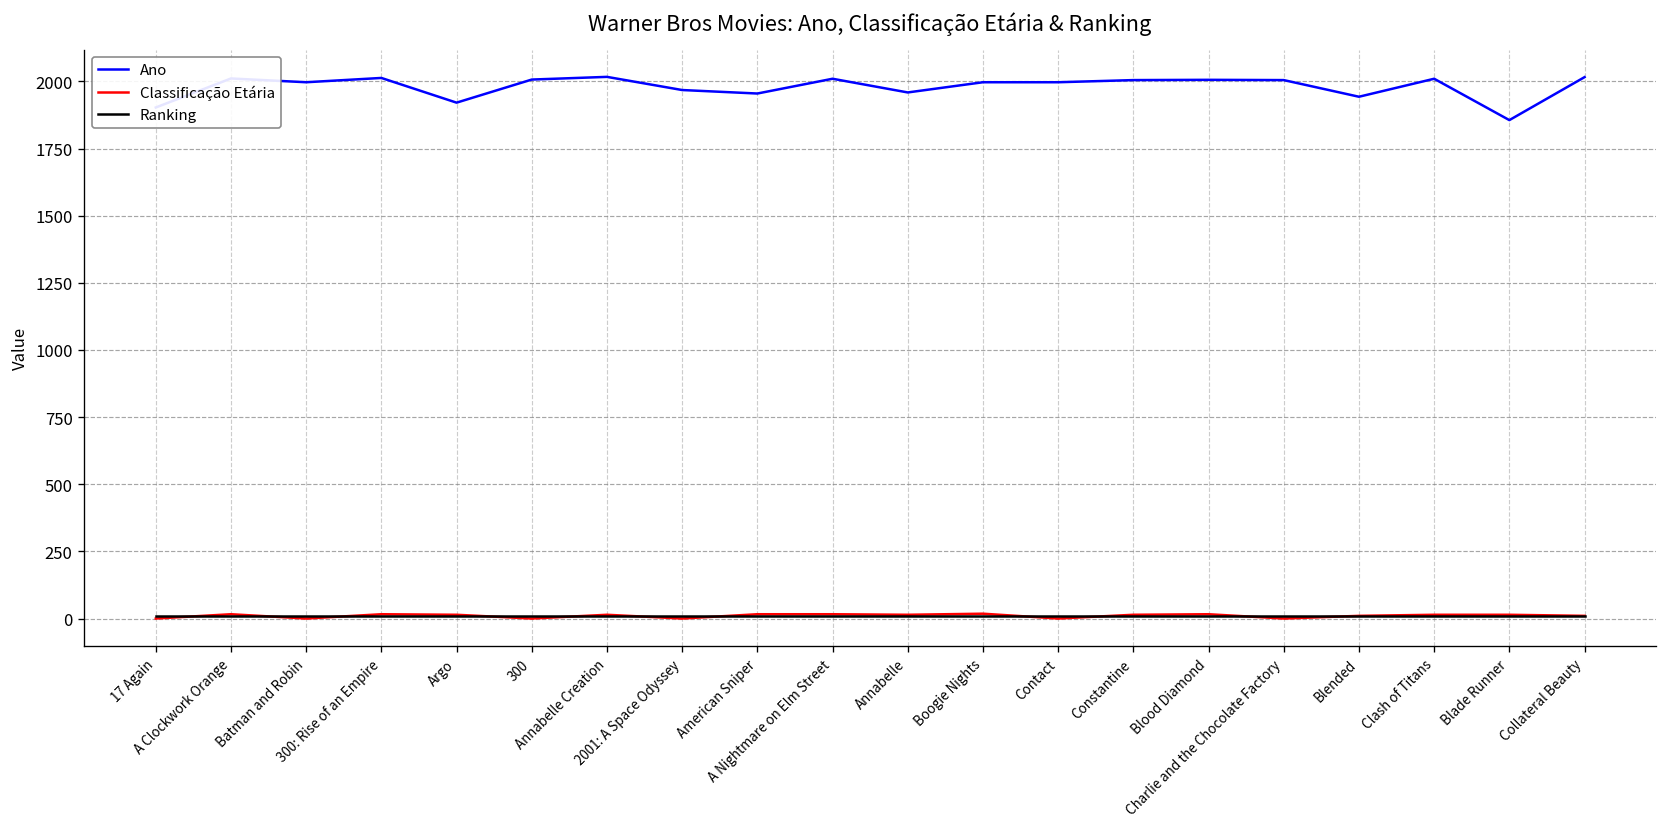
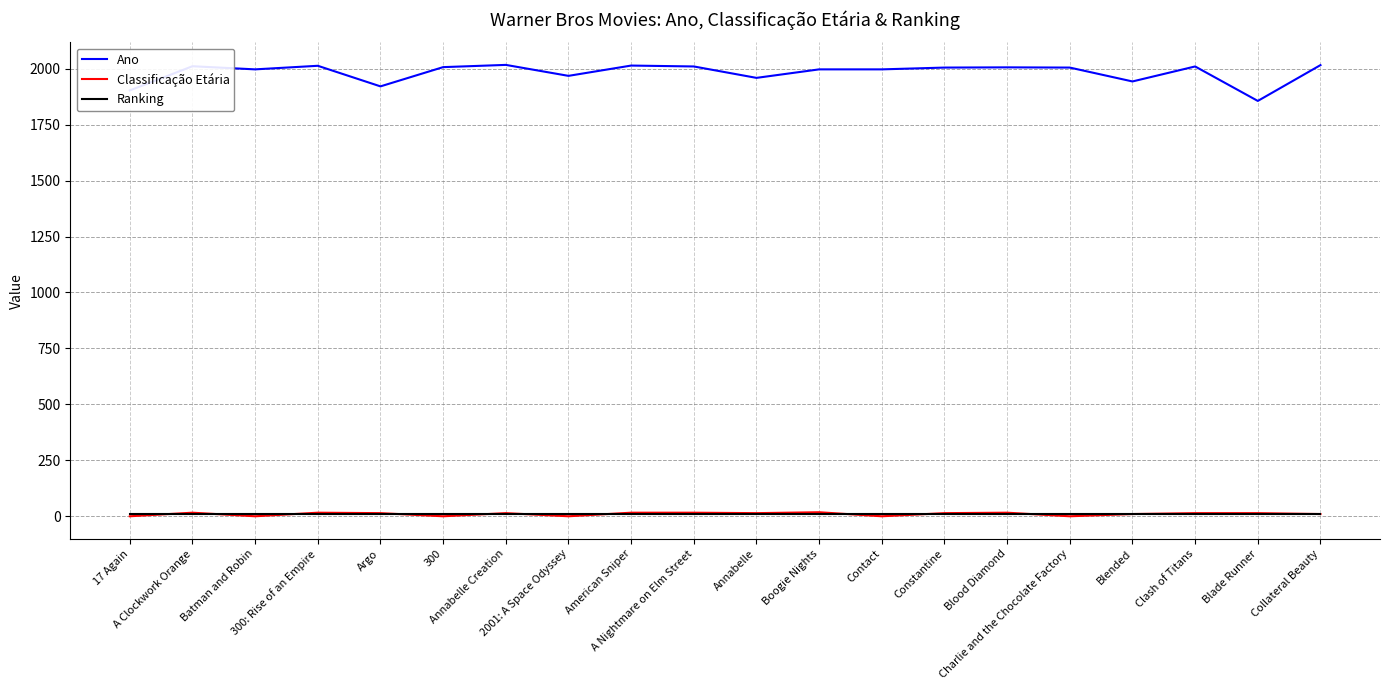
  {
    "Ano": {
      "Batman and Robin": 2000,
      "300: Rise of an Empire": 2010,
      "Argo": 1920,
      "300": 2010,
      "Annabelle Creation": 2020,
      "2001: A Space Odyssey": 1970,
-     "American Sniper": 1960,
+     "American Sniper": 2010,
      "A Nightmare on Elm Street": 2010,
      "Annabelle": 1960,
      "Boogie Nights": 2000,
      "Contact": 2000,
      "Constantine": 2010,
      "Blood Diamond": 2010,
      "Charlie and the Chocolate Factory": 2010,
      "Blended": 1940,
      "Clash of Titans": 2010,
      "Blade Runner": 1860,
      "Collateral Beauty": 2020
    }
  }
